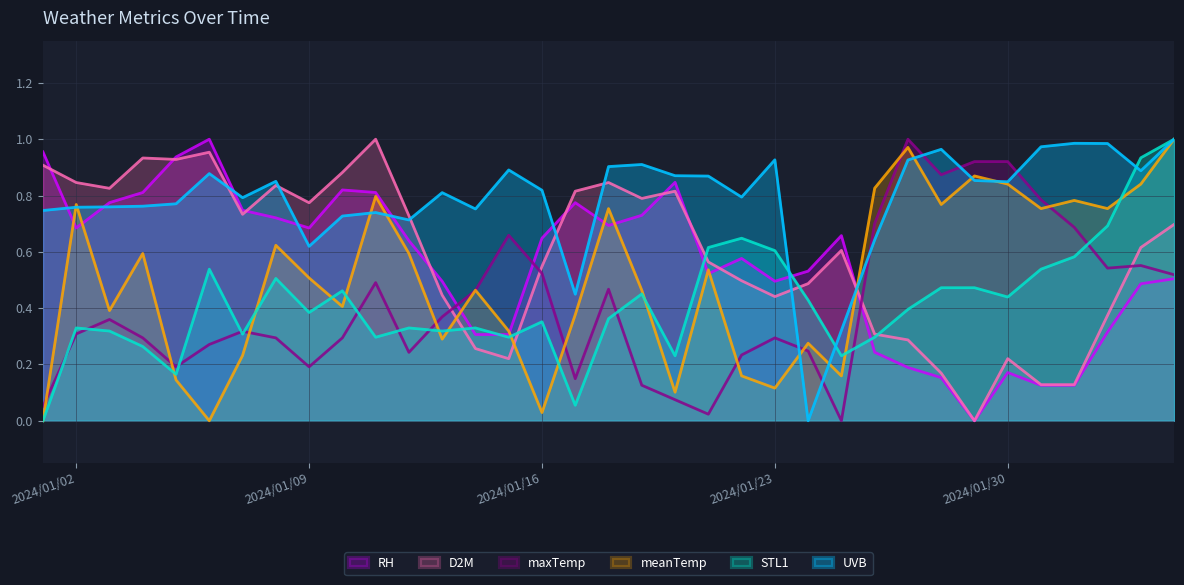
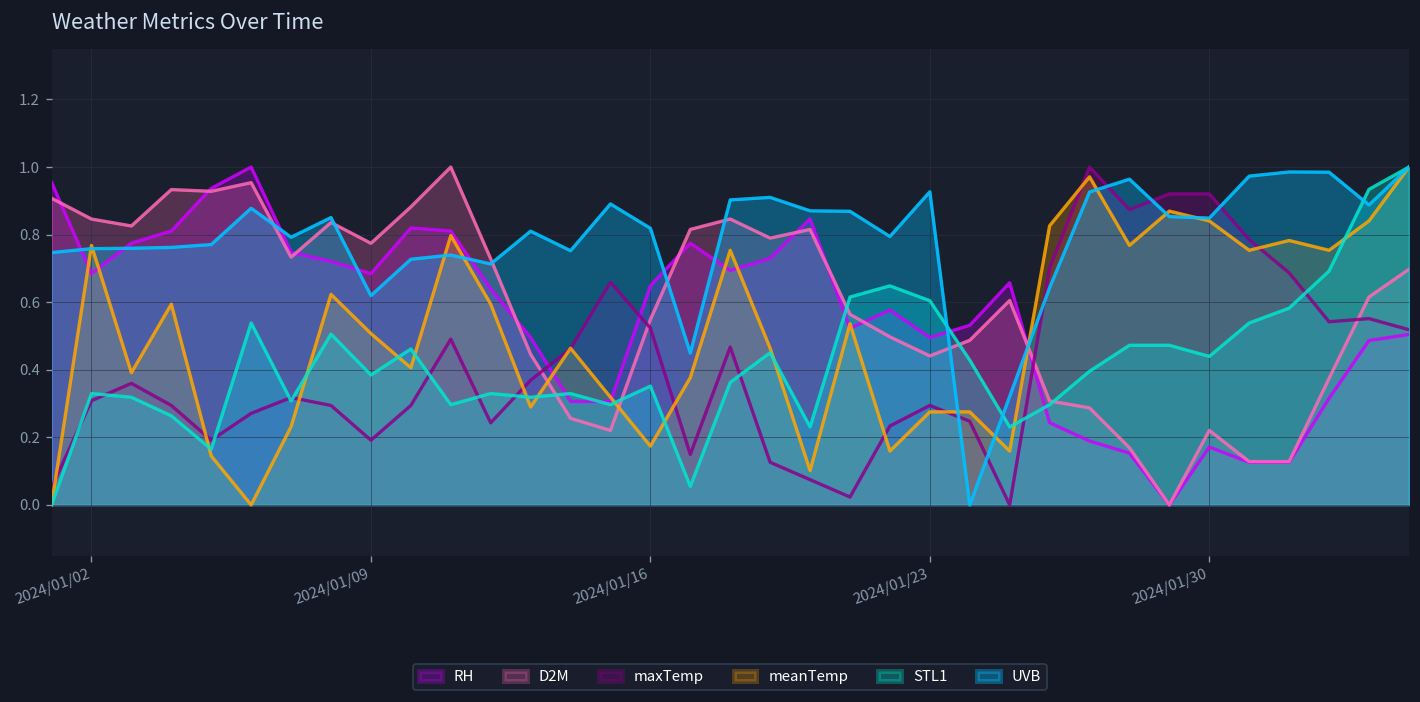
  {
    "meanTemp": {
      "2024/01/02": 0.77,
      "2024/01/09": 0.51,
-     "2024/01/16": 0.03,
-     "2024/01/23": 0.12
+     "2024/01/16": 0.17,
+     "2024/01/23": 0.28
    }
  }
